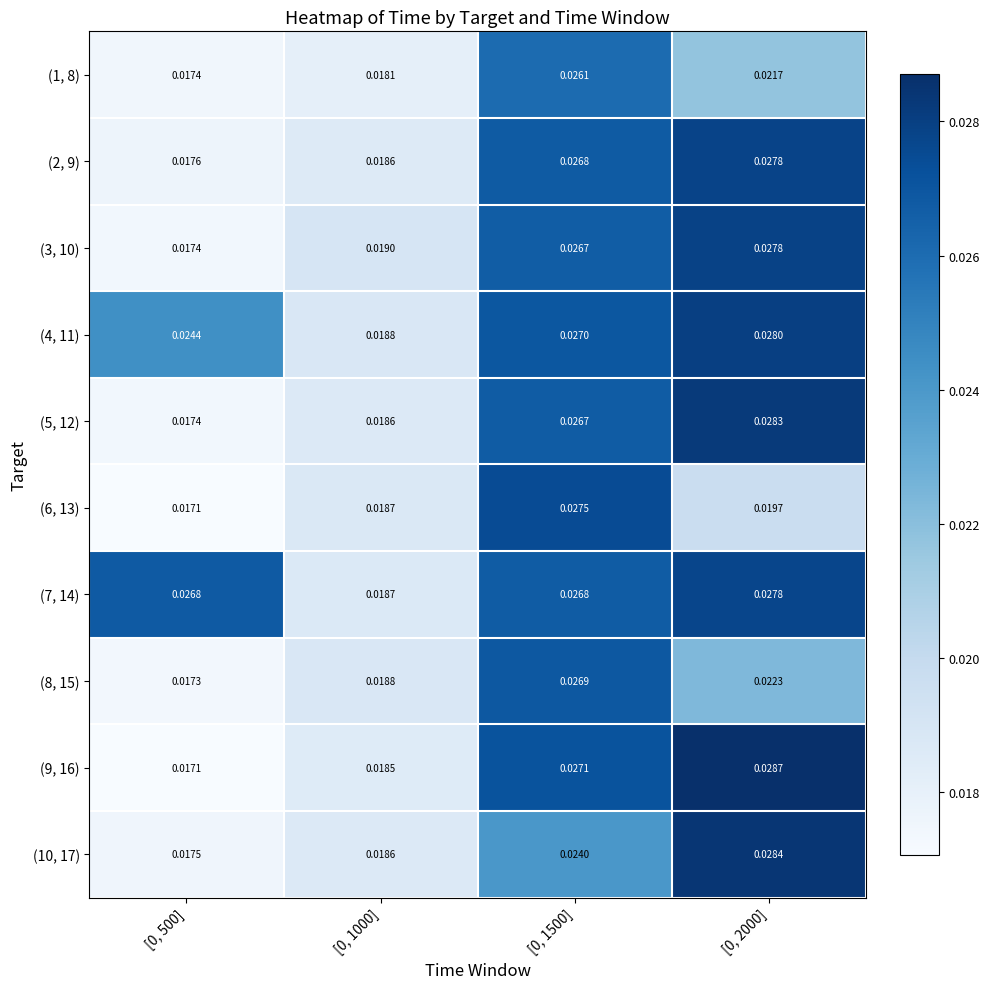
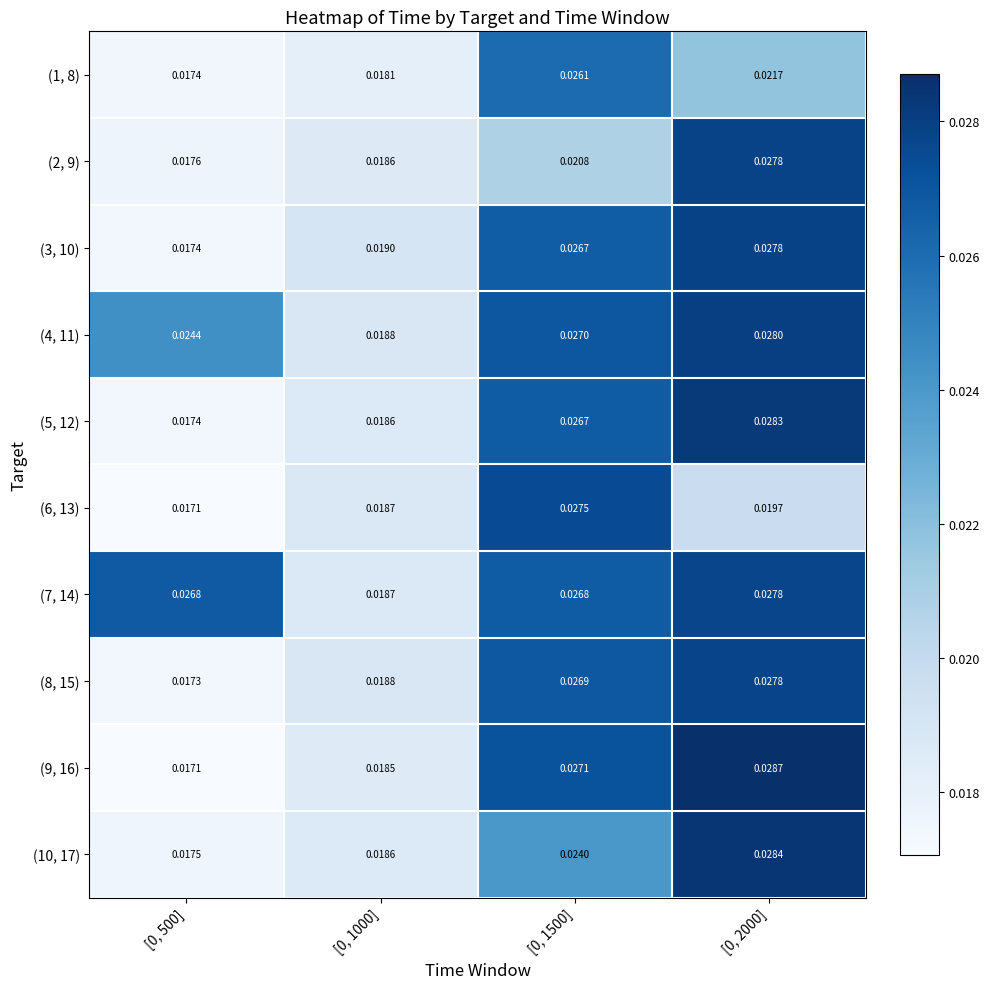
  {
    "(1, 8)": {
      "[0, 500]": 0.0174,
      "[0, 1000]": 0.0181,
      "[0, 1500]": 0.0261,
      "[0, 2000]": 0.0217
    },
    "(2, 9)": {
      "[0, 500]": 0.0176,
      "[0, 1000]": 0.0186,
-     "[0, 1500]": 0.0268,
+     "[0, 1500]": 0.0208,
      "[0, 2000]": 0.0278
    },
    "(3, 10)": {
      "[0, 500]": 0.0174,
      "[0, 1000]": 0.0190,
      "[0, 1500]": 0.0267,
      "[0, 2000]": 0.0278
    },
    "(4, 11)": {
      "[0, 500]": 0.0244,
      "[0, 1000]": 0.0188,
      "[0, 1500]": 0.0270,
      "[0, 2000]": 0.0280
    },
    "(5, 12)": {
      "[0, 500]": 0.0174,
      "[0, 1000]": 0.0186,
      "[0, 1500]": 0.0267,
      "[0, 2000]": 0.0283
    },
    "(6, 13)": {
      "[0, 500]": 0.0171,
      "[0, 1000]": 0.0187,
      "[0, 1500]": 0.0275,
      "[0, 2000]": 0.0197
    },
    "(7, 14)": {
      "[0, 500]": 0.0268,
      "[0, 1000]": 0.0187,
      "[0, 1500]": 0.0268,
      "[0, 2000]": 0.0278
    },
    "(8, 15)": {
      "[0, 500]": 0.0173,
      "[0, 1000]": 0.0188,
      "[0, 1500]": 0.0269,
-     "[0, 2000]": 0.0223
+     "[0, 2000]": 0.0278
    },
    "(9, 16)": {
      "[0, 500]": 0.0171,
      "[0, 1000]": 0.0185,
      "[0, 1500]": 0.0271,
      "[0, 2000]": 0.0287
    },
    "(10, 17)": {
      "[0, 500]": 0.0175,
      "[0, 1000]": 0.0186,
      "[0, 1500]": 0.0240,
      "[0, 2000]": 0.0284
    }
  }
